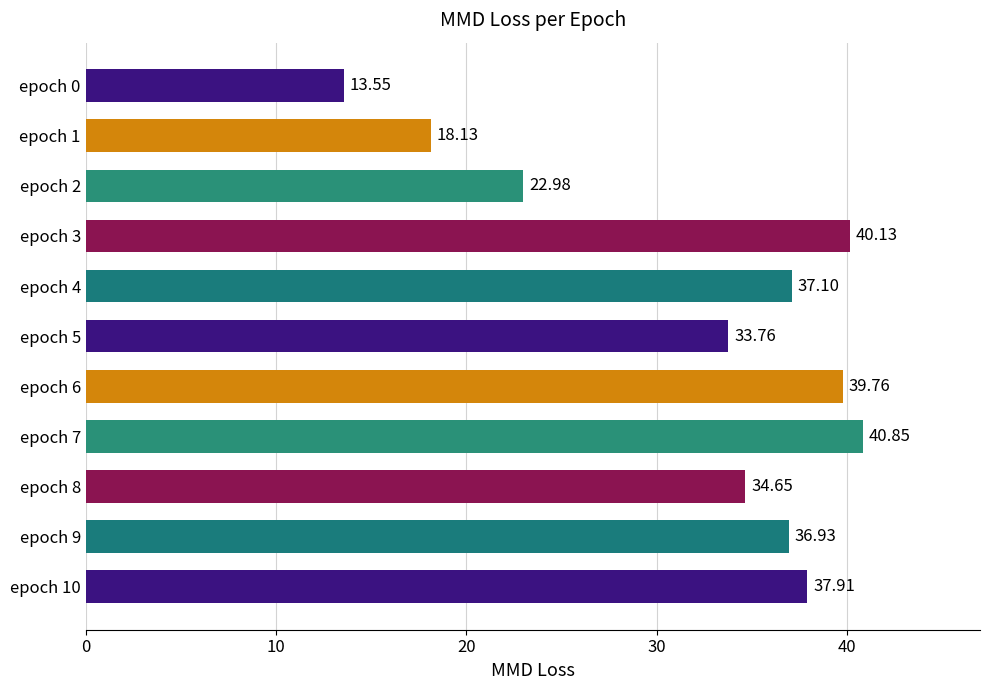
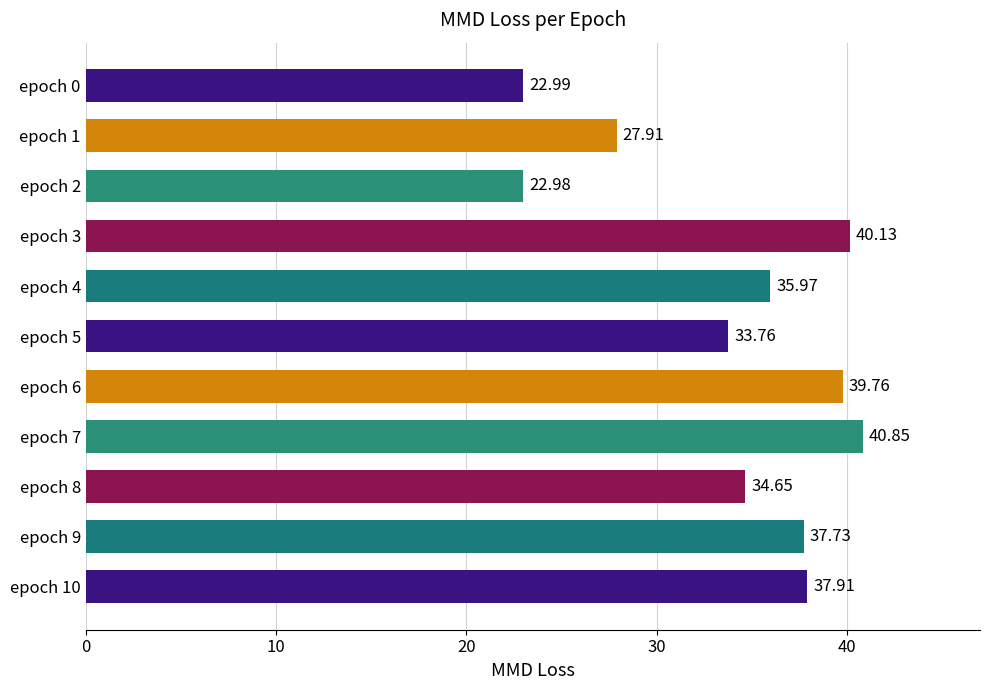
  {
-   "epoch 0": 13.55,
-   "epoch 1": 18.13,
+   "epoch 0": 22.99,
+   "epoch 1": 27.91,
    "epoch 2": 22.98,
    "epoch 3": 40.13,
-   "epoch 4": 37.10,
+   "epoch 4": 35.97,
    "epoch 5": 33.76,
    "epoch 6": 39.76,
    "epoch 7": 40.85,
    "epoch 8": 34.65,
-   "epoch 9": 36.93,
+   "epoch 9": 37.73,
    "epoch 10": 37.91
  }
